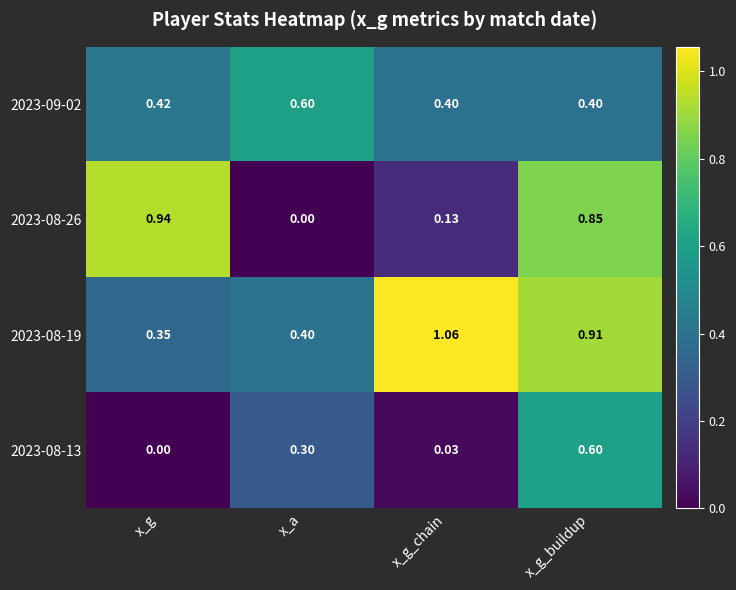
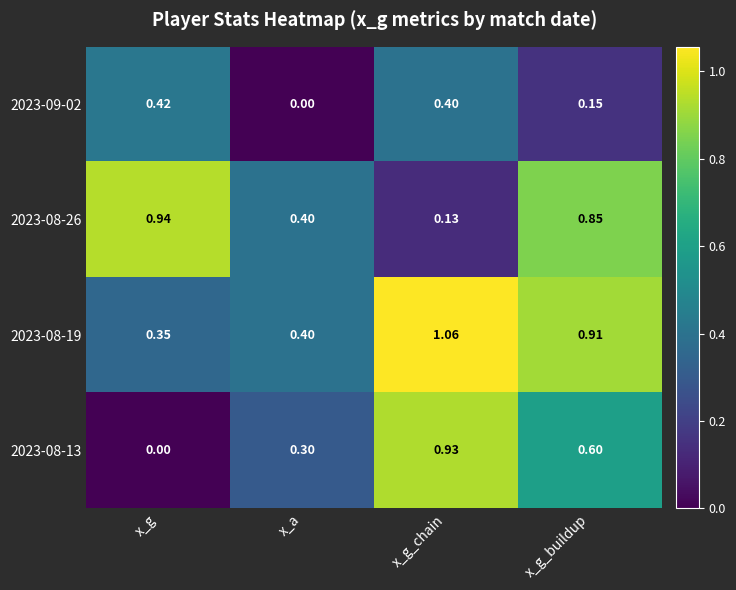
  {
    "2023-09-02": {
      "x_g": 0.42,
-     "x_a": 0.60,
+     "x_a": 0.00,
      "x_g_chain": 0.40,
-     "x_g_buildup": 0.40
+     "x_g_buildup": 0.15
    },
    "2023-08-26": {
      "x_g": 0.94,
-     "x_a": 0.00,
+     "x_a": 0.40,
      "x_g_chain": 0.13,
      "x_g_buildup": 0.85
    },
    "2023-08-19": {
      "x_g": 0.35,
      "x_a": 0.40,
      "x_g_chain": 1.06,
      "x_g_buildup": 0.91
    },
    "2023-08-13": {
      "x_g": 0.00,
      "x_a": 0.30,
-     "x_g_chain": 0.03,
+     "x_g_chain": 0.93,
      "x_g_buildup": 0.60
    }
  }
